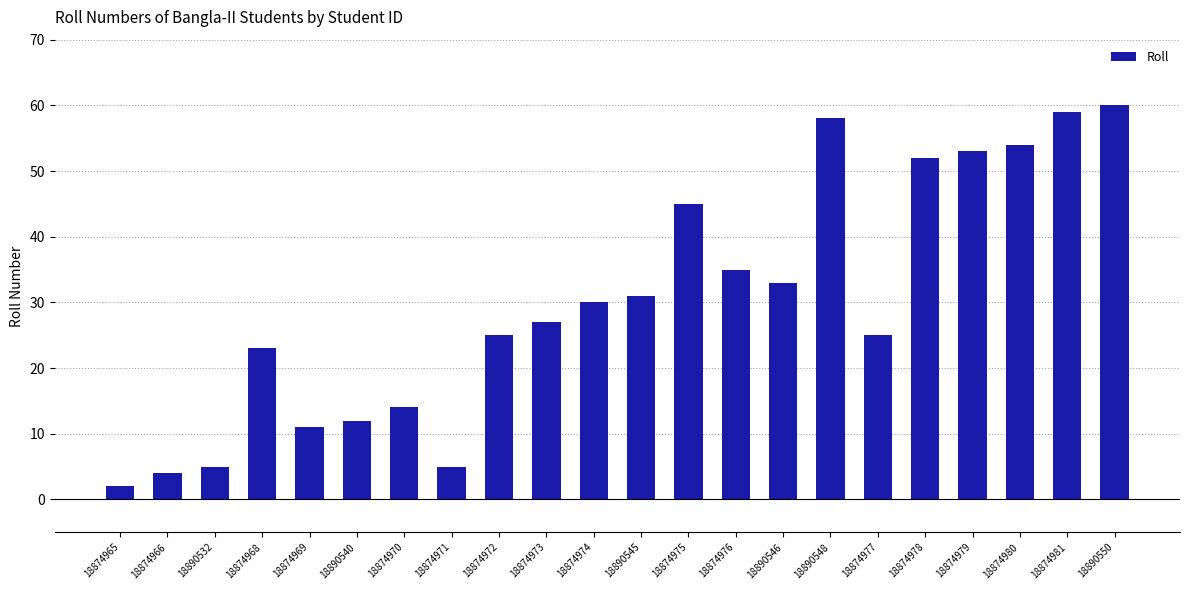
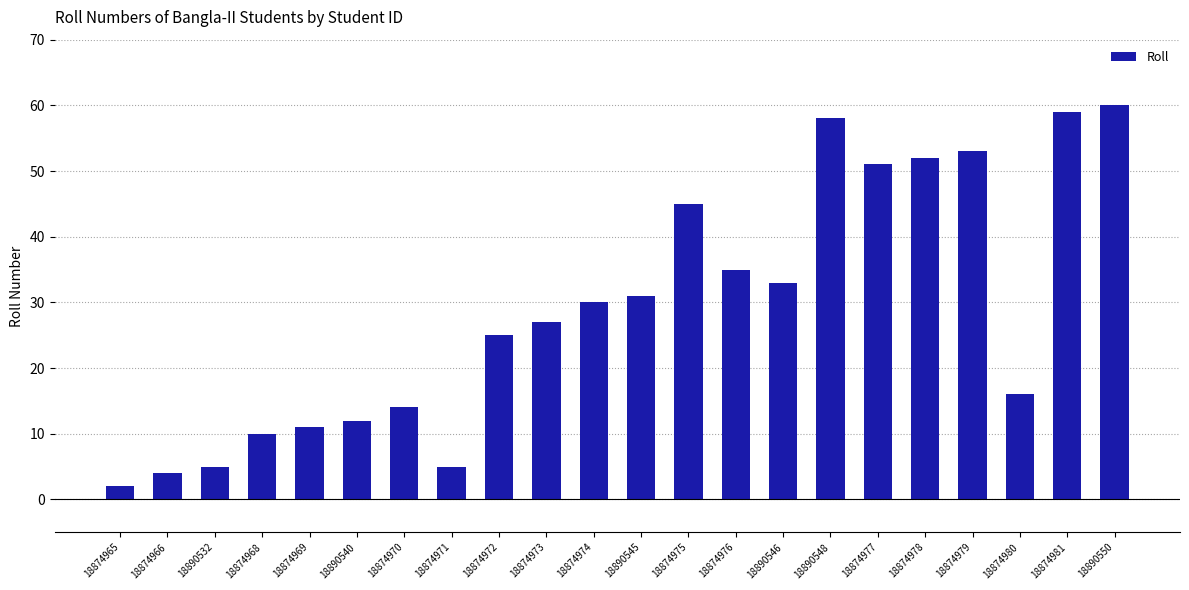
  {
    "18874965": 2,
    "18874966": 4,
    "18890532": 5,
-   "18874968": 23,
+   "18874968": 10,
    "18874969": 11,
    "18890540": 12,
    "18874970": 14,
    "18874971": 5,
    "18874972": 25,
    "18874973": 27,
    "18874974": 30,
    "18890545": 31,
    "18874975": 45,
    "18874976": 35,
    "18890546": 33,
    "18890548": 58,
-   "18874977": 25,
+   "18874977": 51,
    "18874978": 52,
    "18874979": 53,
-   "18874980": 54,
+   "18874980": 16,
    "18874981": 59,
    "18890550": 60
  }
